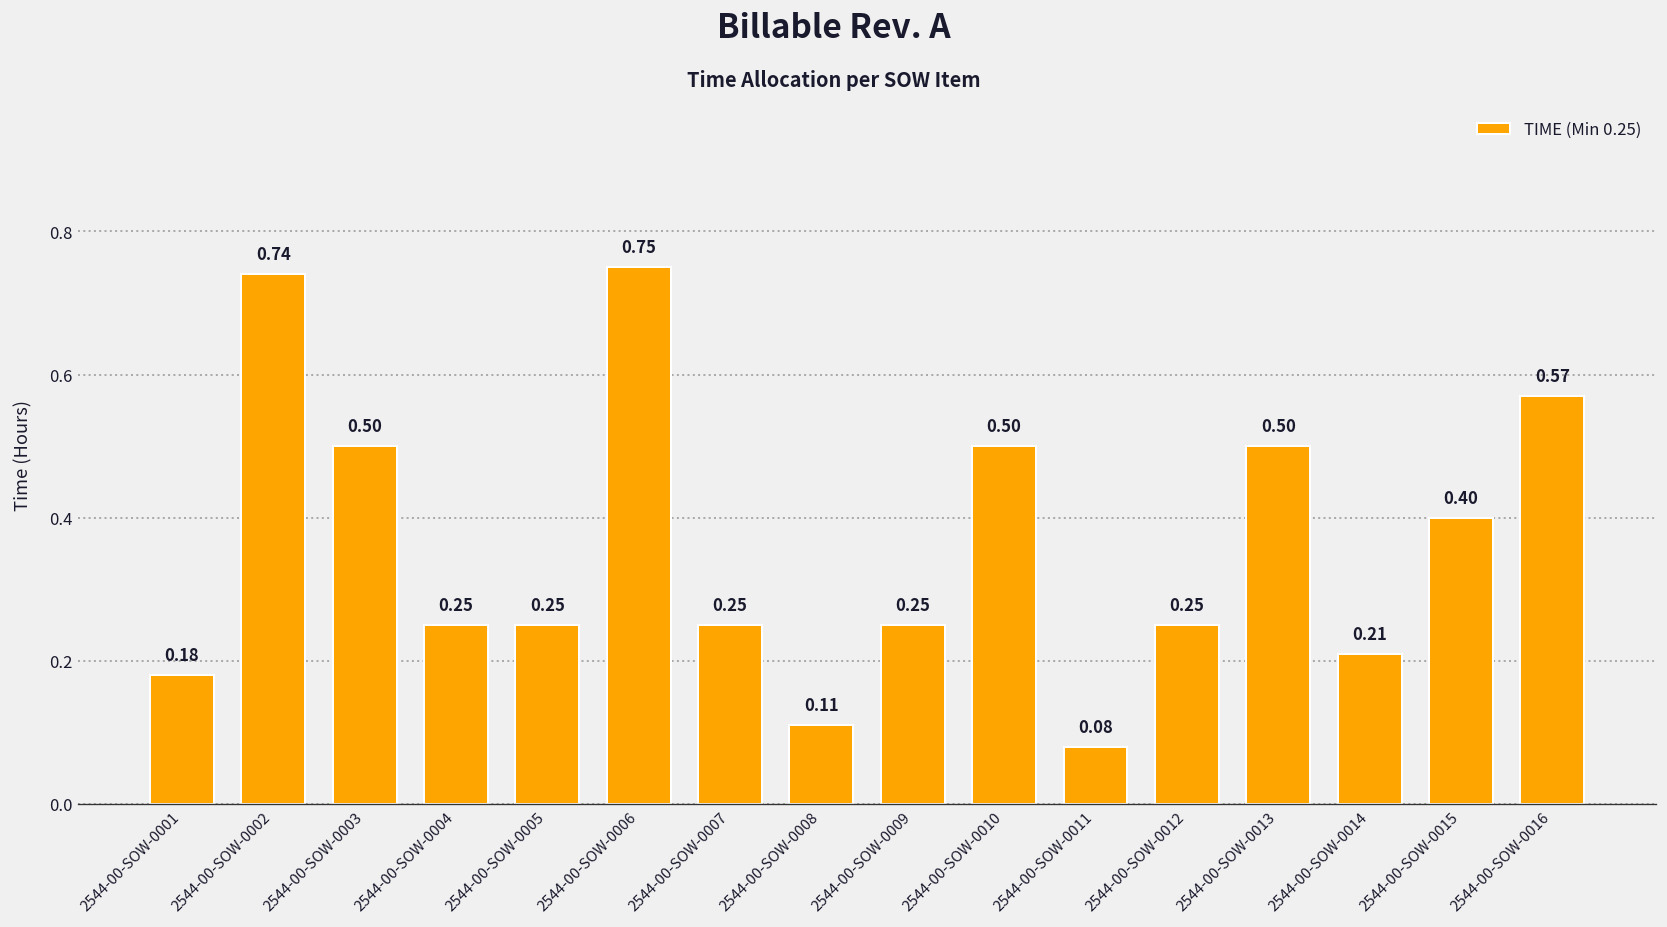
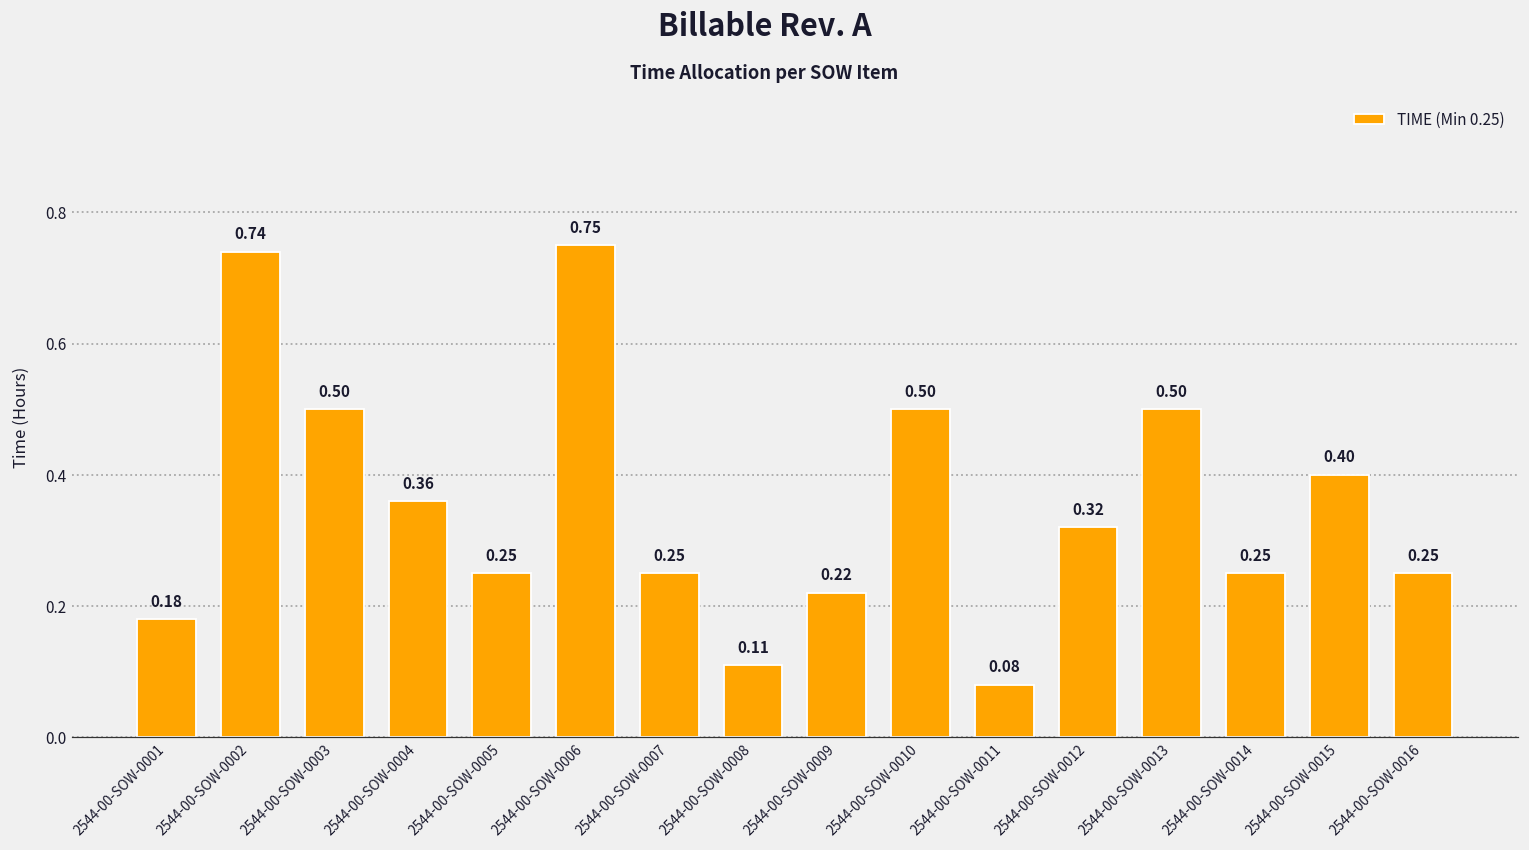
  {
    "2544-00-SOW-0001": 0.18,
    "2544-00-SOW-0002": 0.74,
    "2544-00-SOW-0003": 0.50,
-   "2544-00-SOW-0004": 0.25,
+   "2544-00-SOW-0004": 0.36,
    "2544-00-SOW-0005": 0.25,
    "2544-00-SOW-0006": 0.75,
    "2544-00-SOW-0007": 0.25,
    "2544-00-SOW-0008": 0.11,
-   "2544-00-SOW-0009": 0.25,
+   "2544-00-SOW-0009": 0.22,
    "2544-00-SOW-0010": 0.50,
    "2544-00-SOW-0011": 0.08,
-   "2544-00-SOW-0012": 0.25,
+   "2544-00-SOW-0012": 0.32,
    "2544-00-SOW-0013": 0.50,
-   "2544-00-SOW-0014": 0.21,
+   "2544-00-SOW-0014": 0.25,
    "2544-00-SOW-0015": 0.40,
-   "2544-00-SOW-0016": 0.57
+   "2544-00-SOW-0016": 0.25
  }
